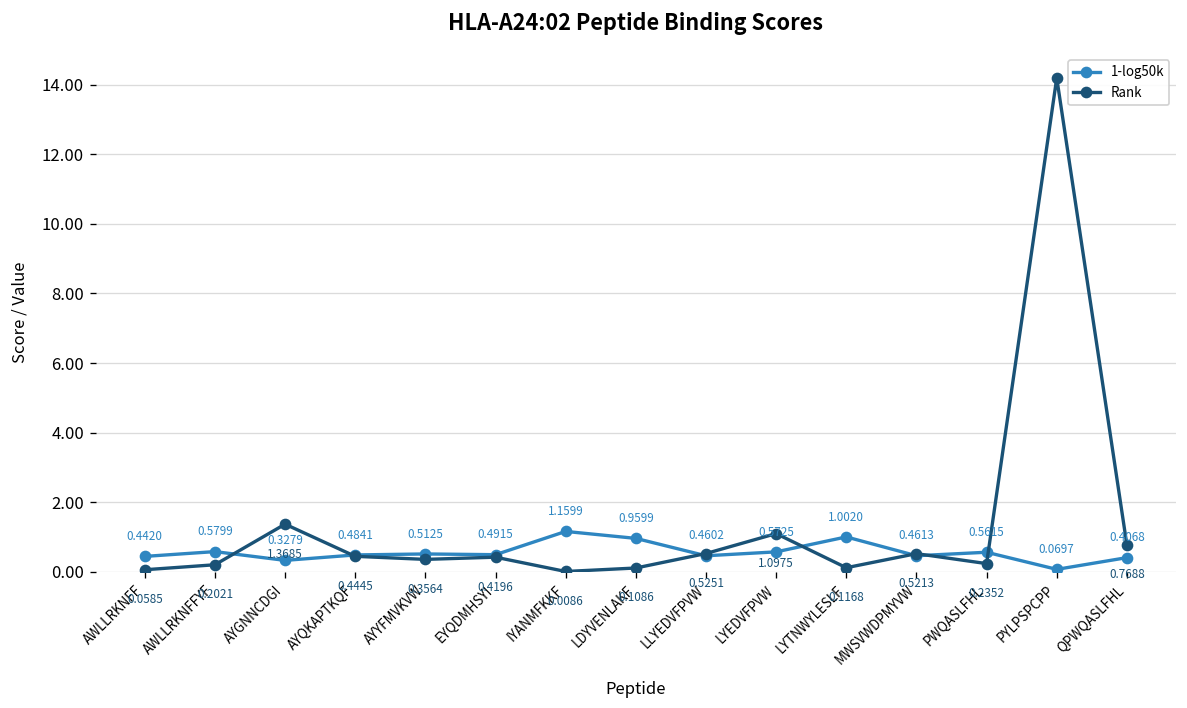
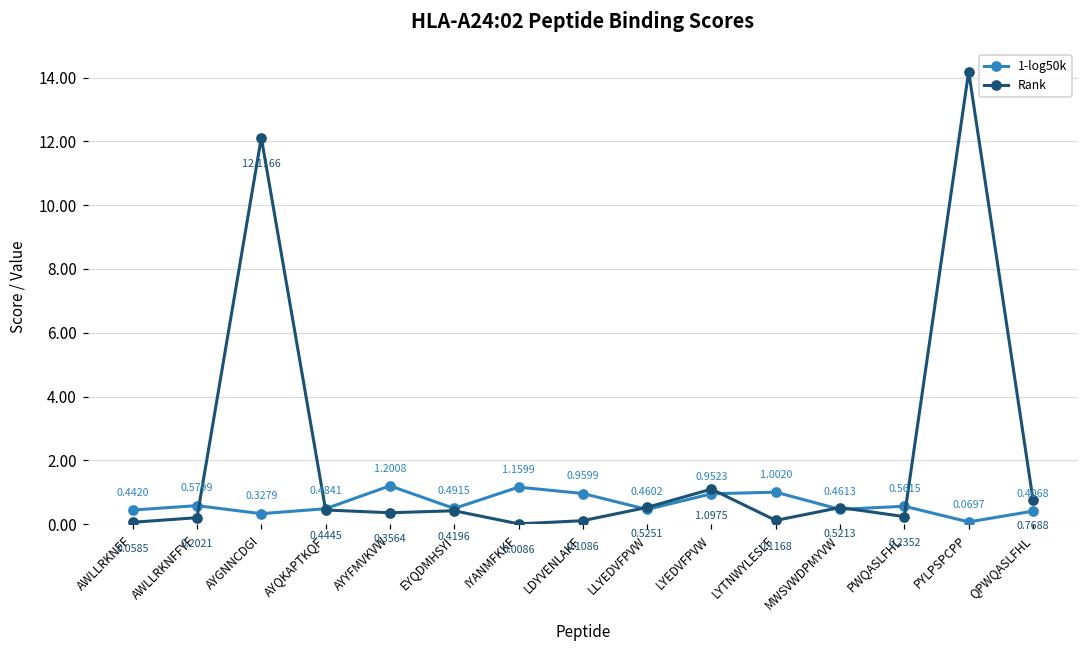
  {
    "1-log50k": {
      "AWLLRKNFF": 0.4420,
      "AWLLRKNFFYF": 0.5799,
      "AYGNNCDGI": 0.3279,
-     "AYYFMVKVW": 0.5125,
+     "AYYFMVKVW": 1.2008,
      "IYANMFKKF": 1.1599,
      "LDYVENLAKF": 0.9599,
-     "LYEDVFPVW": 0.5725,
+     "LYEDVFPVW": 0.9523,
      "LYTNWYLESLF": 1.0020,
      "PWQASLFHL": 0.5615,
      "PYLPSPCPP": 0.0697
    },
    "Rank": {
      "AWLLRKNFF": 0.0585,
      "AWLLRKNFFYF": 0.2021,
-     "AYGNNCDGI": 1.3685,
+     "AYGNNCDGI": 12.1166,
      "AYYFMVKVW": 0.3564,
      "IYANMFKKF": 0.0086,
      "LDYVENLAKF": 0.1086,
      "LYEDVFPVW": 1.0975,
      "LYTNWYLESLF": 0.1168,
      "PWQASLFHL": 0.2352,
      "QPWQASLFHL": 0.7688
    }
  }
